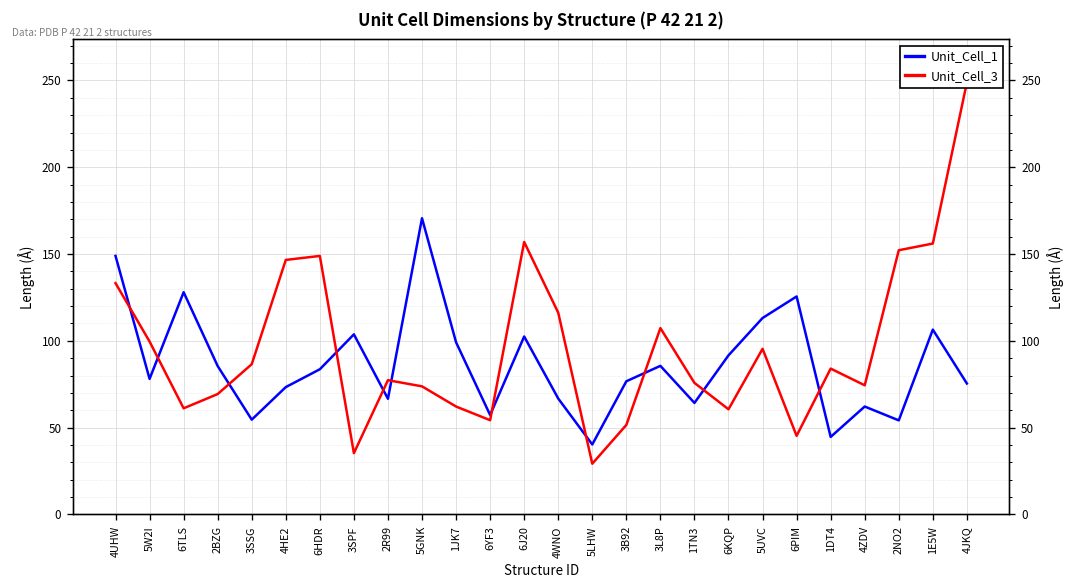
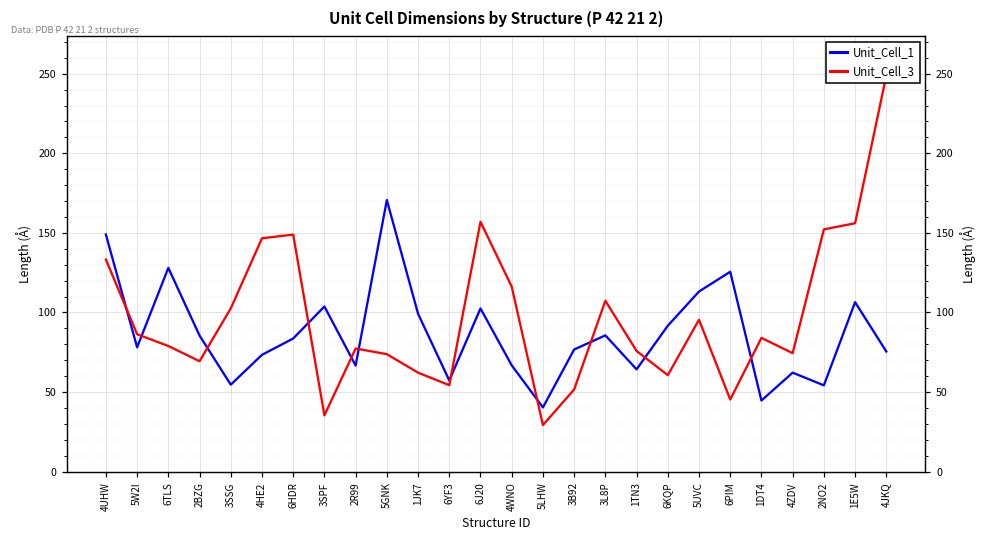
  {
    "Unit_Cell_1": {
      "4UHW": 149,
      "5W2I": 78,
      "6TLS": 128,
      "2BZG": 85,
      "3SSG": 55,
      "4HE2": 73,
      "6HDR": 84,
      "3SPF": 104,
      "2R99": 67,
      "5GNK": 171,
      "1JK7": 99,
      "6YF3": 57,
      "6J20": 103,
      "4WNO": 67,
      "5LHW": 40,
      "3B92": 77,
      "3L8P": 86,
      "1TN3": 64,
      "6KQP": 92,
      "5UVC": 113,
      "6PIM": 126,
      "1DT4": 45,
      "4ZDV": 62,
      "2NO2": 54,
      "1E5W": 106,
      "4JKQ": 75
    },
    "Unit_Cell_3": {
      "4UHW": 133,
-     "5W2I": 100,
-     "6TLS": 61,
+     "5W2I": 86,
+     "6TLS": 79,
      "2BZG": 69,
-     "3SSG": 87,
+     "3SSG": 103,
      "4HE2": 147,
      "6HDR": 149,
      "3SPF": 35,
      "2R99": 77,
      "5GNK": 74,
      "1JK7": 62,
      "6YF3": 54,
      "6J20": 157,
      "4WNO": 116,
      "5LHW": 29,
      "3B92": 52,
      "3L8P": 107,
      "1TN3": 76,
      "6KQP": 61,
      "5UVC": 95,
      "6PIM": 45,
      "1DT4": 84,
      "4ZDV": 74,
      "2NO2": 152,
      "1E5W": 156
    }
  }
